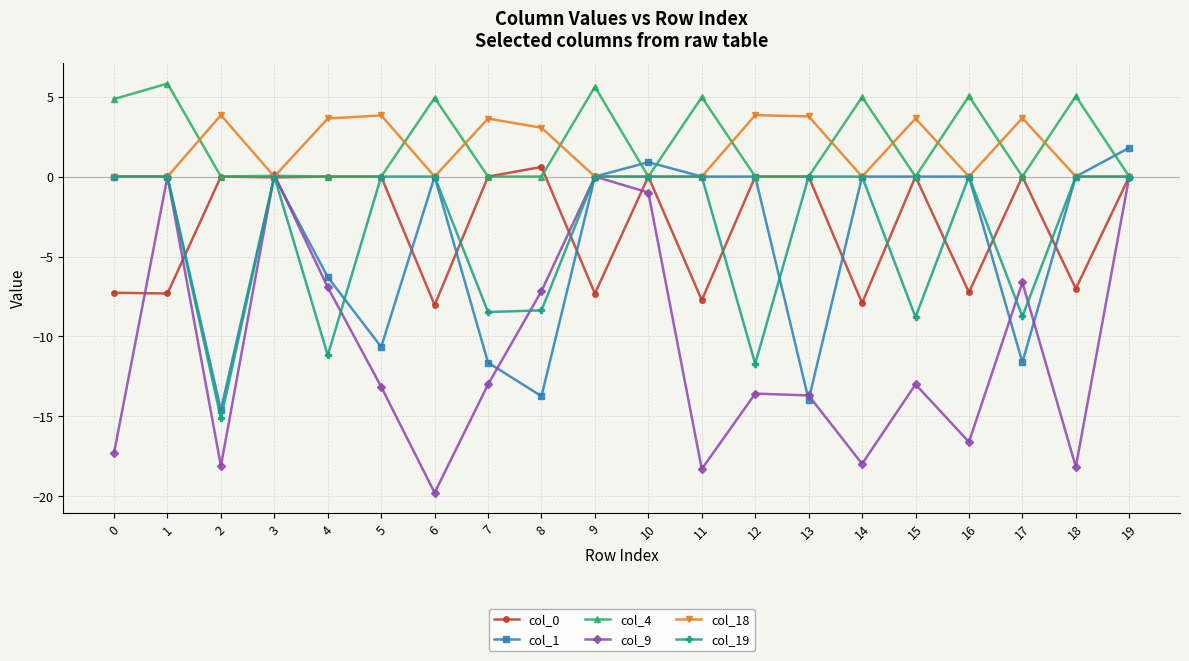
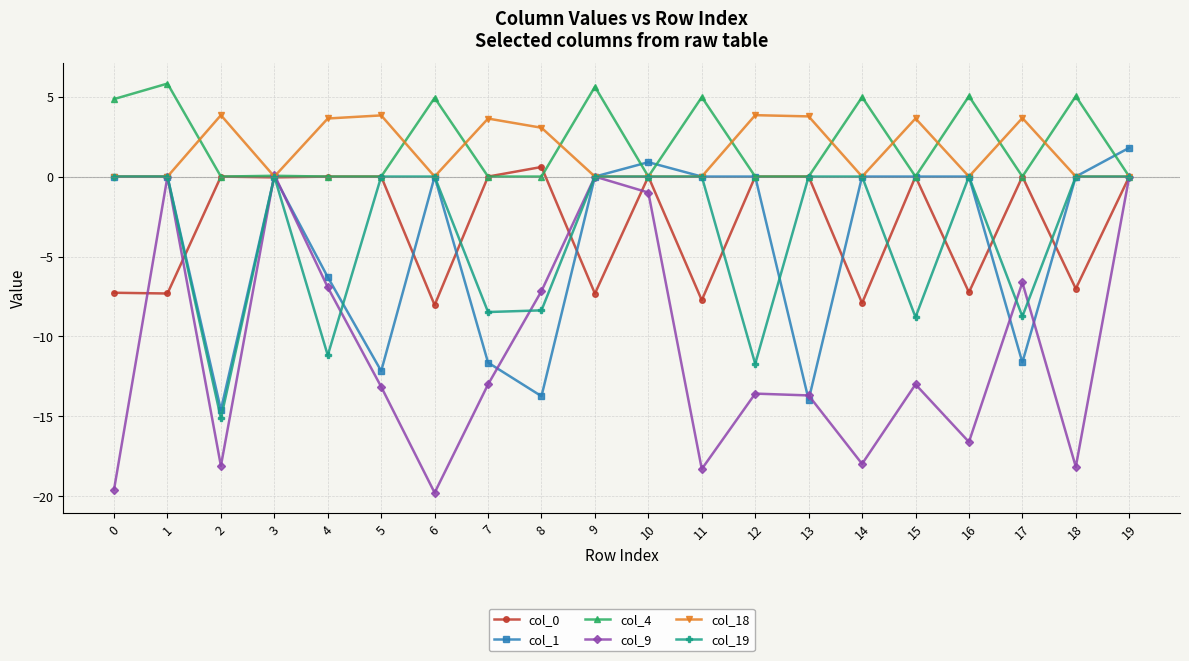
  {
    "col_0": {
      "0": -7.3,
      "1": -7.3,
      "6": -8.0,
      "8": 0.6,
      "9": -7.3,
      "11": -7.7,
      "14": -7.9,
      "16": -7.2,
      "18": -7.0
    },
    "col_1": {
      "2": -14.6,
      "4": -6.3,
-     "5": -10.7,
+     "5": -12.2,
      "7": -11.6,
      "8": -13.7,
      "10": 0.9,
      "13": -14.0,
      "17": -11.6,
      "19": 1.8
    },
    "col_9": {
-     "0": -17.3,
+     "0": -19.6,
      "2": -18.1,
      "4": -6.9,
      "5": -13.1,
      "6": -19.8,
      "7": -13.0,
      "8": -7.2,
      "10": -1.0,
      "11": -18.3,
      "12": -13.6,
      "13": -13.7,
      "14": -18.0,
      "15": -13.0,
      "16": -16.6,
      "17": -6.6,
      "18": -18.2
    },
    "col_18": {
      "2": 3.8,
      "4": 3.6,
      "5": 3.8,
      "7": 3.6,
      "8": 3.1,
      "12": 3.8,
      "13": 3.8,
      "15": 3.6,
      "17": 3.7
    }
  }
